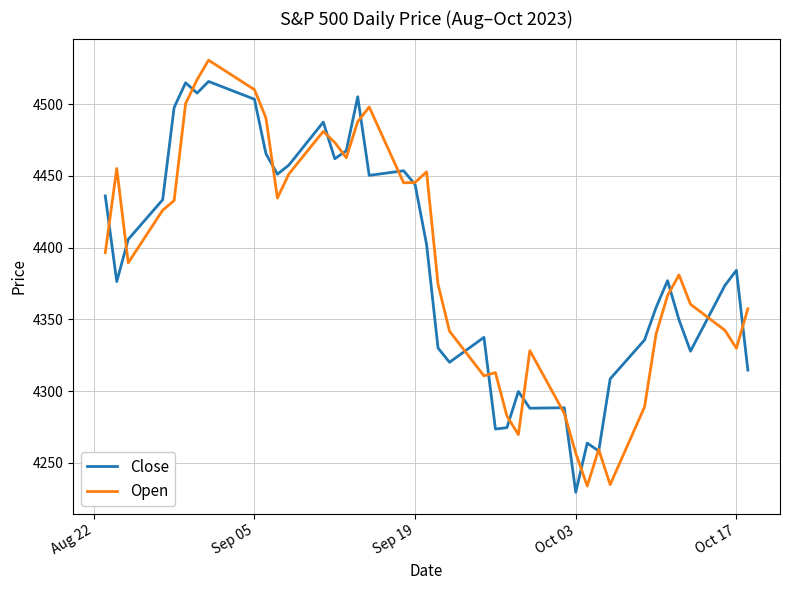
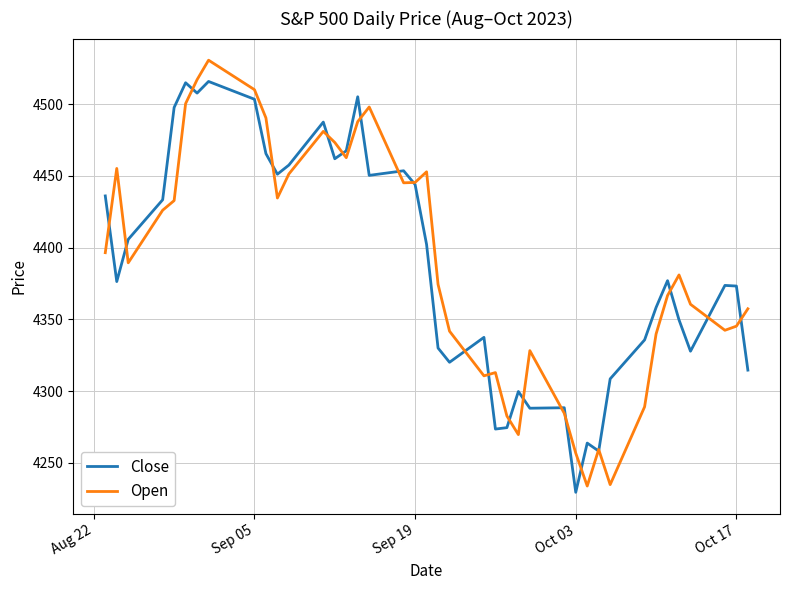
  {
    "Close": {
      "Sep 05": 4503,
      "Oct 03": 4229,
-     "Oct 17": 4384
+     "Oct 17": 4373
    },
    "Open": {
      "Sep 05": 4510,
      "Oct 03": 4257,
-     "Oct 17": 4330
+     "Oct 17": 4345
    }
  }
